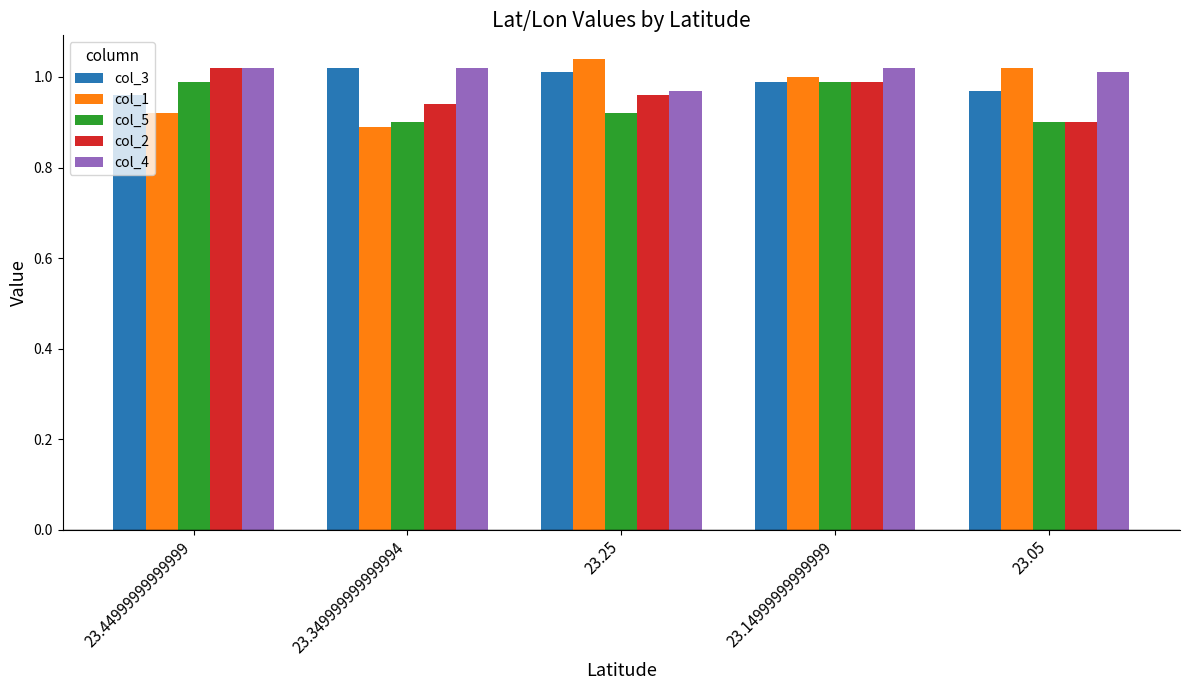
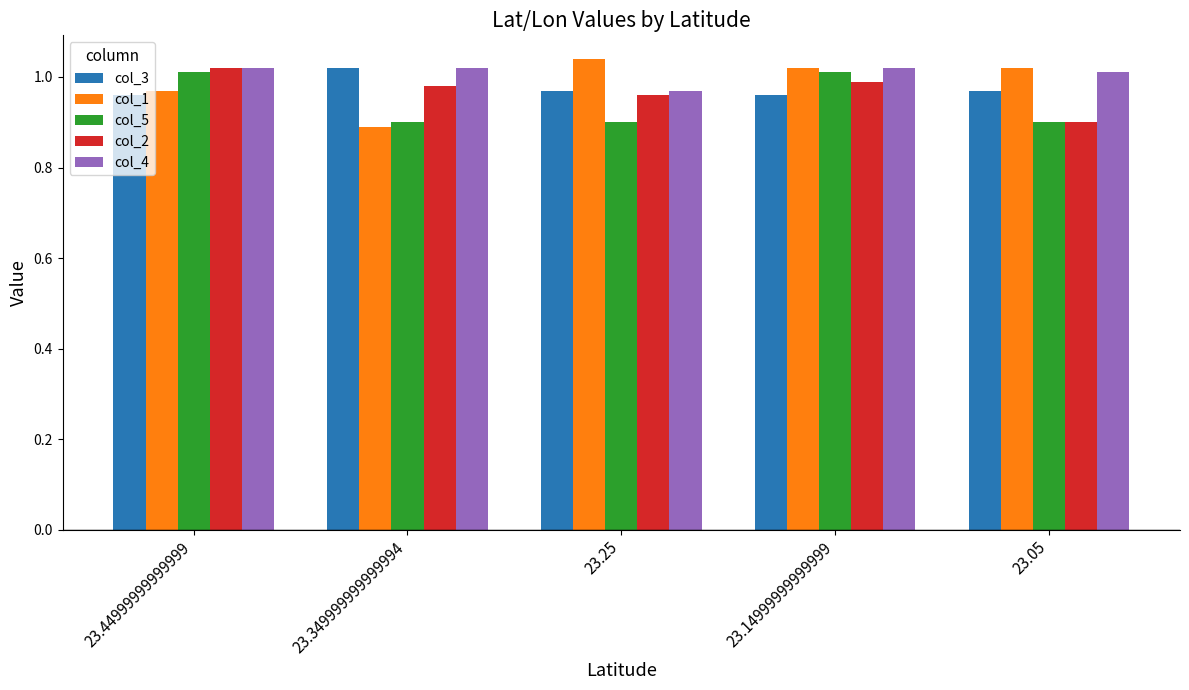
  {
    "col_3": {
      "23.349999999999994": 1.02,
-     "23.25": 1.01,
-     "23.14999999999999": 0.99,
+     "23.25": 0.97,
+     "23.14999999999999": 0.96,
      "23.05": 0.97
    },
    "col_1": {
-     "23.44999999999999": 0.92,
+     "23.44999999999999": 0.97,
      "23.349999999999994": 0.89,
      "23.25": 1.04,
-     "23.14999999999999": 1.00,
+     "23.14999999999999": 1.02,
      "23.05": 1.02
    },
    "col_5": {
-     "23.44999999999999": 0.99,
+     "23.44999999999999": 1.01,
      "23.349999999999994": 0.90,
-     "23.25": 0.92,
-     "23.14999999999999": 0.99,
+     "23.25": 0.90,
+     "23.14999999999999": 1.01,
      "23.05": 0.90
    },
    "col_2": {
      "23.44999999999999": 1.02,
-     "23.349999999999994": 0.94,
+     "23.349999999999994": 0.98,
      "23.25": 0.96,
      "23.14999999999999": 0.99,
      "23.05": 0.90
    },
    "col_4": {
      "23.44999999999999": 1.02,
      "23.349999999999994": 1.02,
      "23.25": 0.97,
      "23.14999999999999": 1.02,
      "23.05": 1.01
    }
  }
